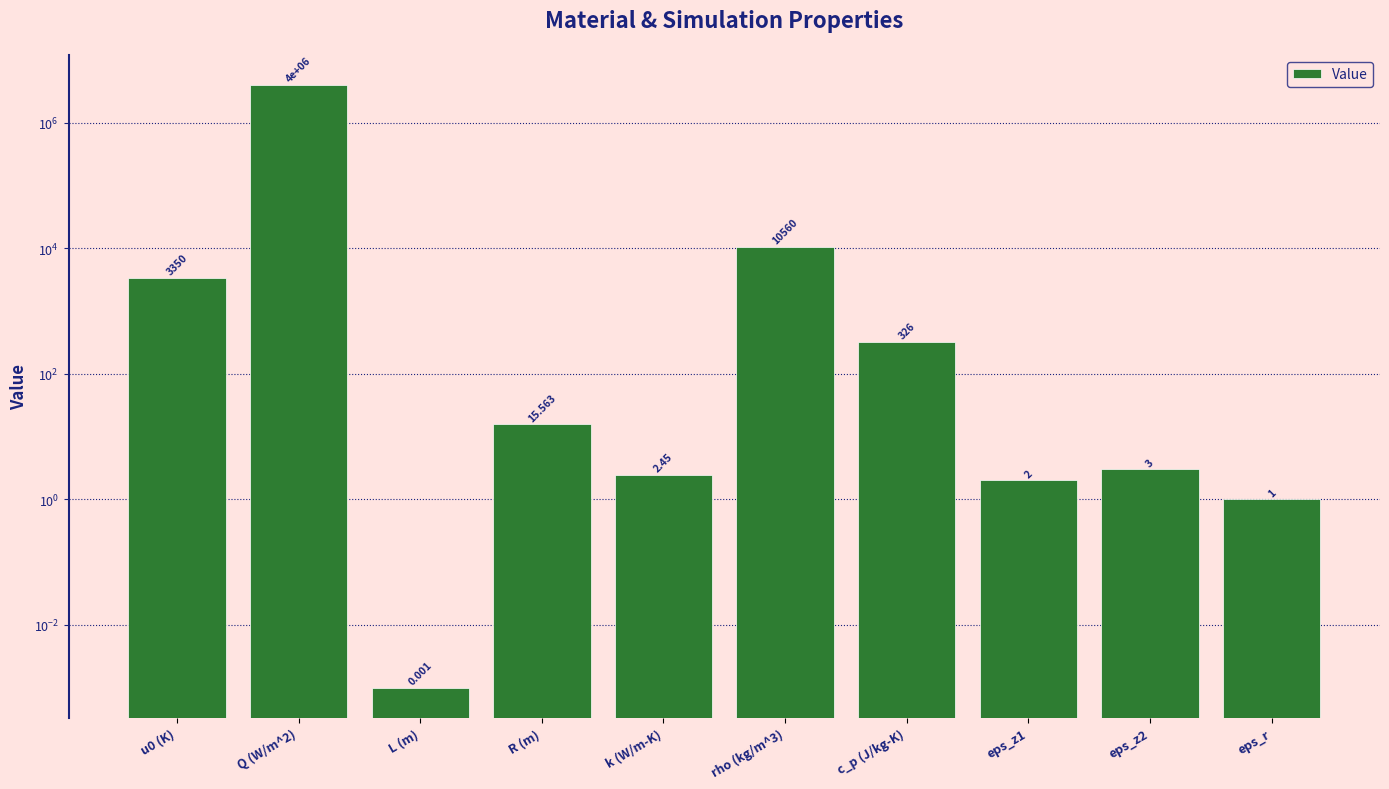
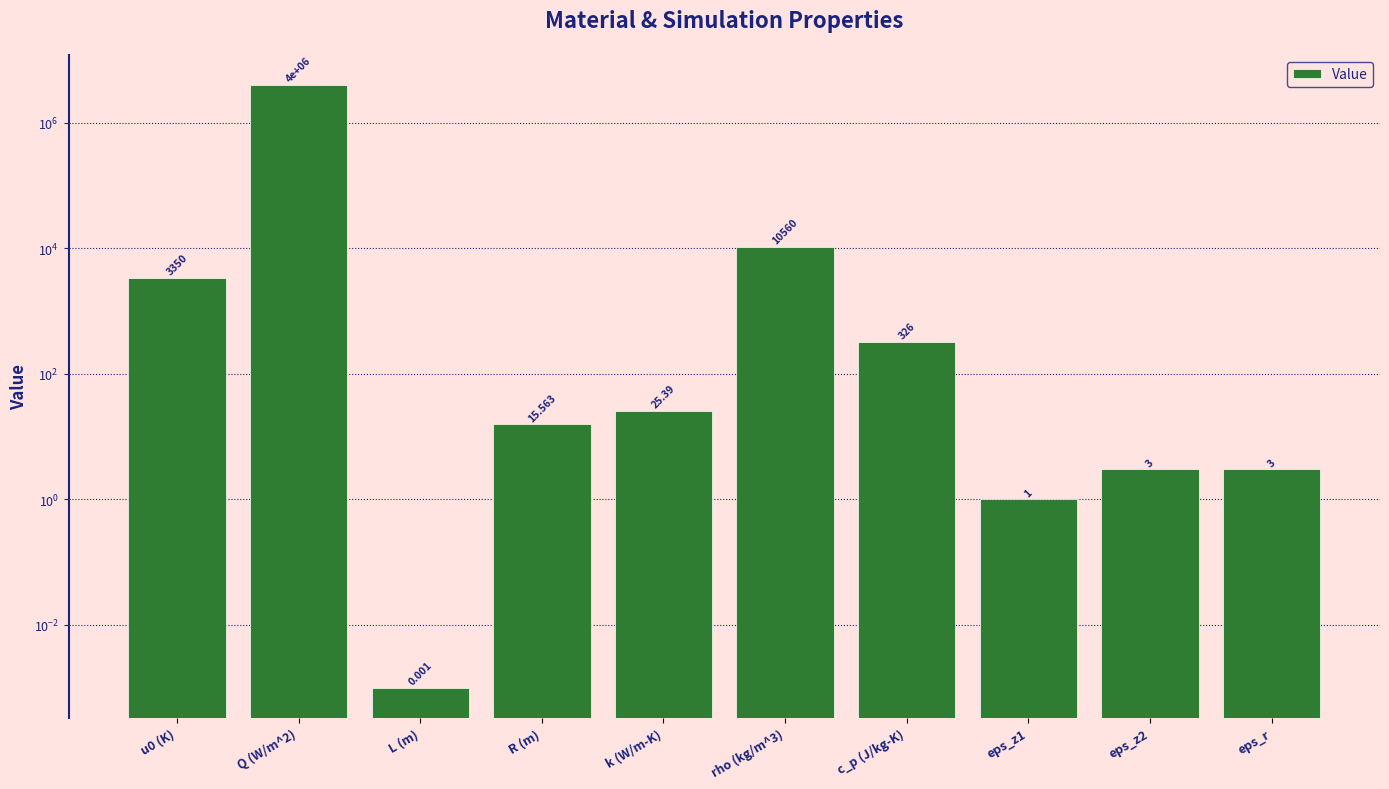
  {
    "u0 (K)": "3350",
    "Q (W/m^2)": "4e+06",
    "L (m)": "0.001",
    "R (m)": "15.563",
-   "k (W/m-K)": "2.45",
+   "k (W/m-K)": "25.39",
    "rho (kg/m^3)": "10560",
    "c_p (J/kg-K)": "326",
-   "eps_z1": "2",
+   "eps_z1": "1",
    "eps_z2": "3",
-   "eps_r": "1"
+   "eps_r": "3"
  }
